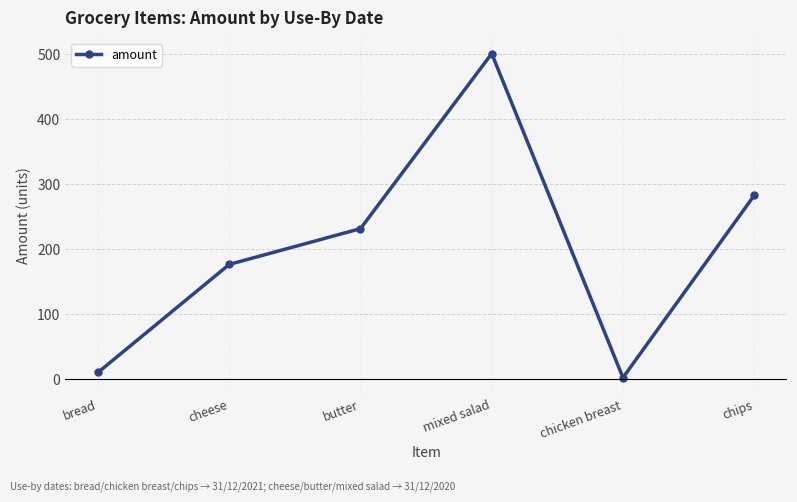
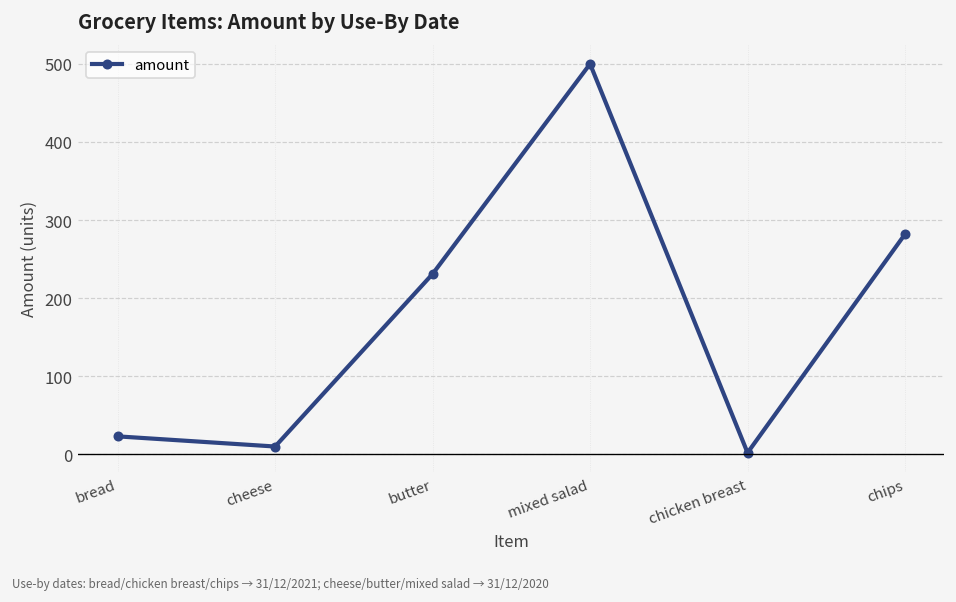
  {
-   "bread": 10,
-   "cheese": 180,
+   "bread": 20,
+   "cheese": 10,
    "butter": 230,
    "mixed salad": 500,
    "chicken breast": 0,
    "chips": 280
  }
